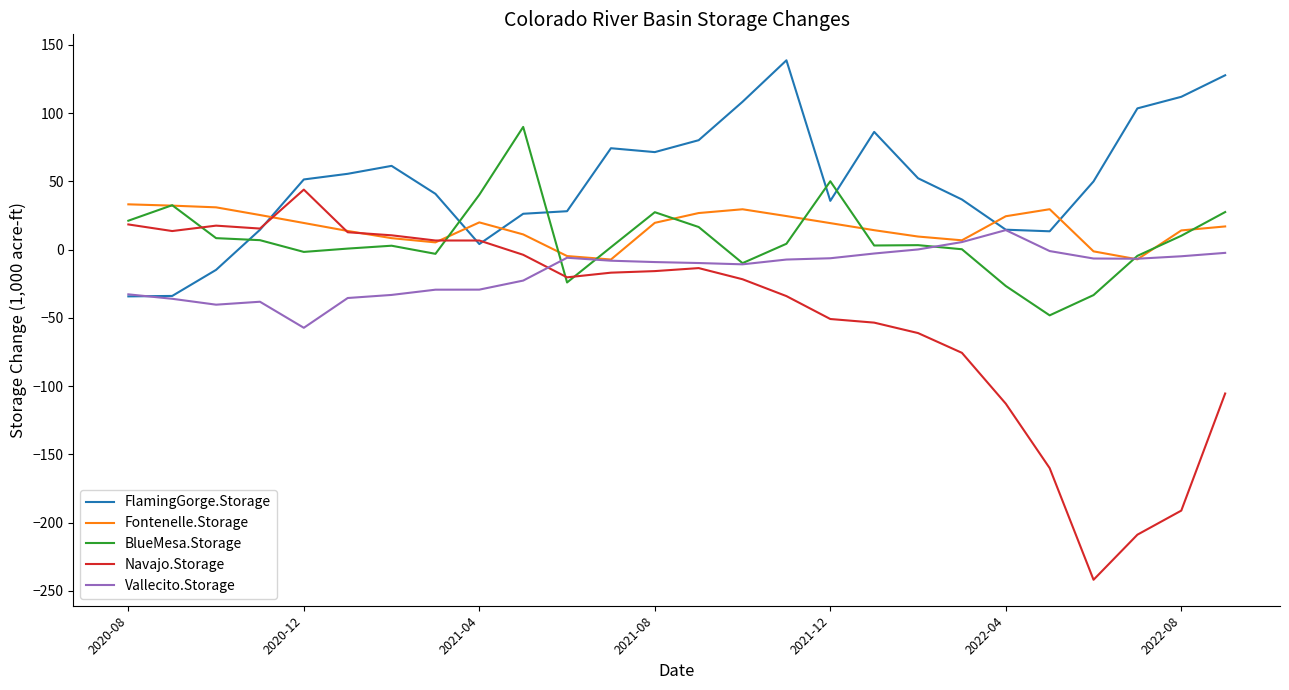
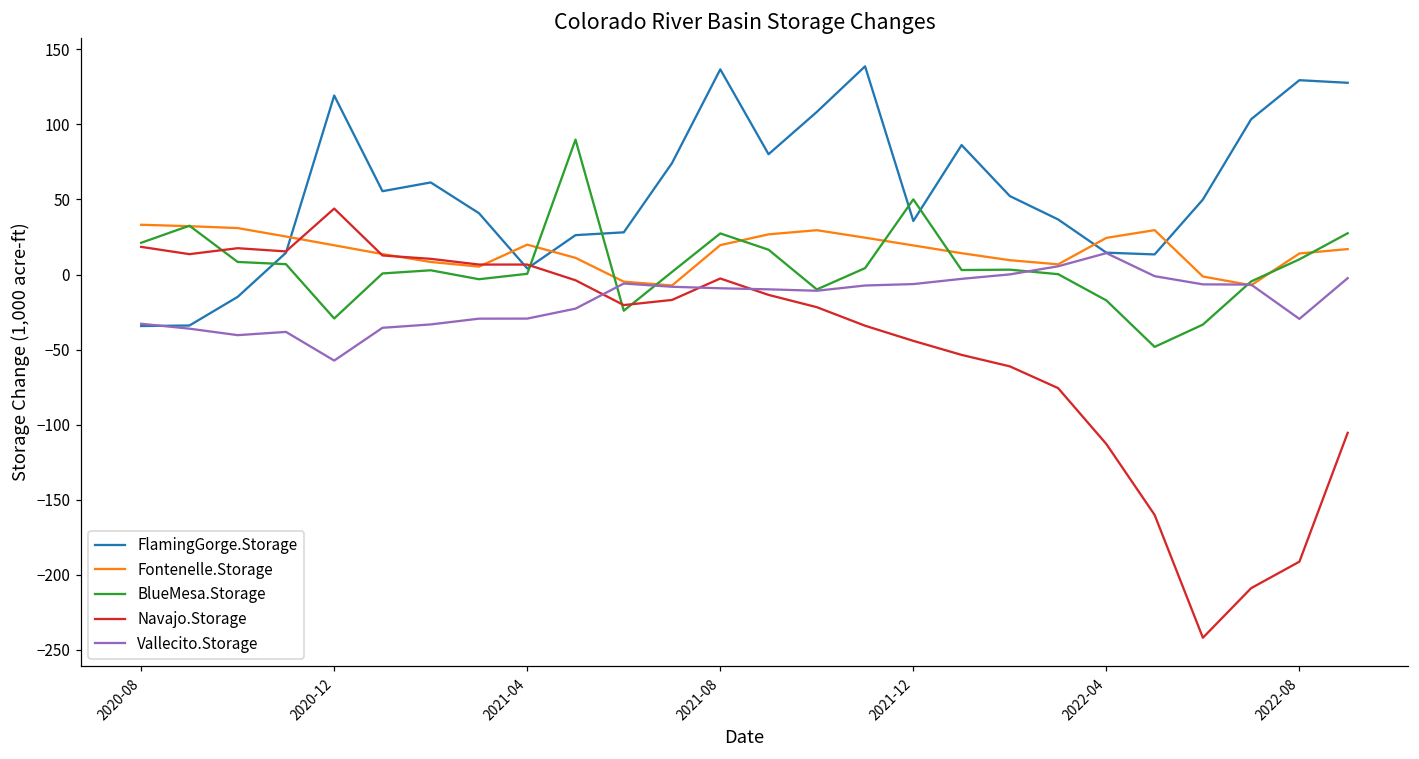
  {
    "FlamingGorge.Storage": {
-     "2020-12": 51,
+     "2020-12": 119,
      "2021-04": 4,
-     "2021-08": 71,
+     "2021-08": 137,
      "2021-12": 36,
-     "2022-08": 112
+     "2022-08": 129
    },
    "Fontenelle.Storage": {
      "2020-08": 33,
      "2020-12": 20,
      "2021-04": 20,
      "2021-08": 20,
      "2021-12": 19,
      "2022-04": 24,
      "2022-08": 14
    },
    "BlueMesa.Storage": {
      "2020-08": 21,
-     "2020-12": -2,
-     "2021-04": 40,
+     "2020-12": -29,
+     "2021-04": 1,
      "2021-08": 27,
      "2021-12": 50,
-     "2022-04": -27,
+     "2022-04": -17,
      "2022-08": 10
    },
    "Navajo.Storage": {
      "2020-08": 18,
      "2020-12": 44,
      "2021-04": 7,
-     "2021-08": -16,
-     "2021-12": -51,
+     "2021-08": -3,
+     "2021-12": -44,
      "2022-04": -113,
      "2022-08": -191
    },
    "Vallecito.Storage": {
      "2020-12": -57,
      "2021-04": -29,
      "2021-08": -9,
      "2021-12": -6,
-     "2022-08": -5
+     "2022-08": -30
    }
  }
